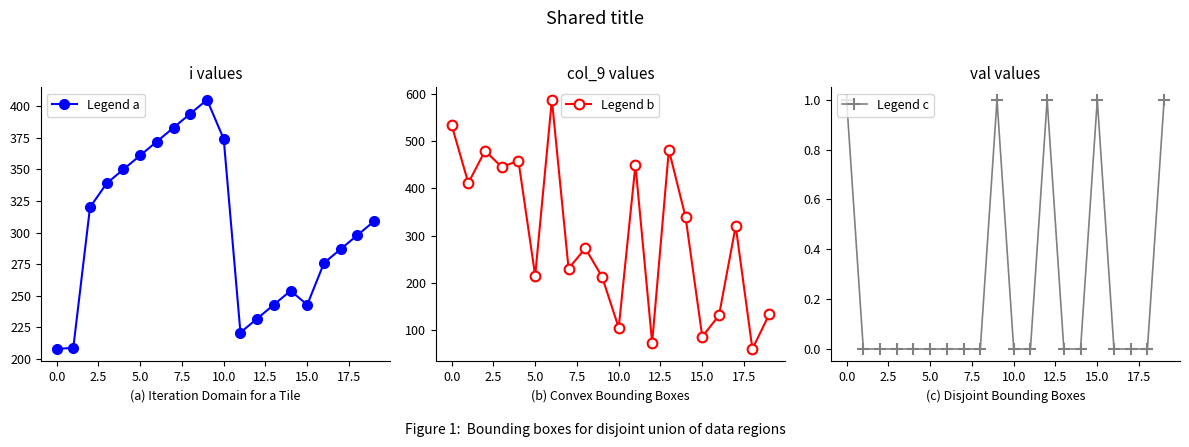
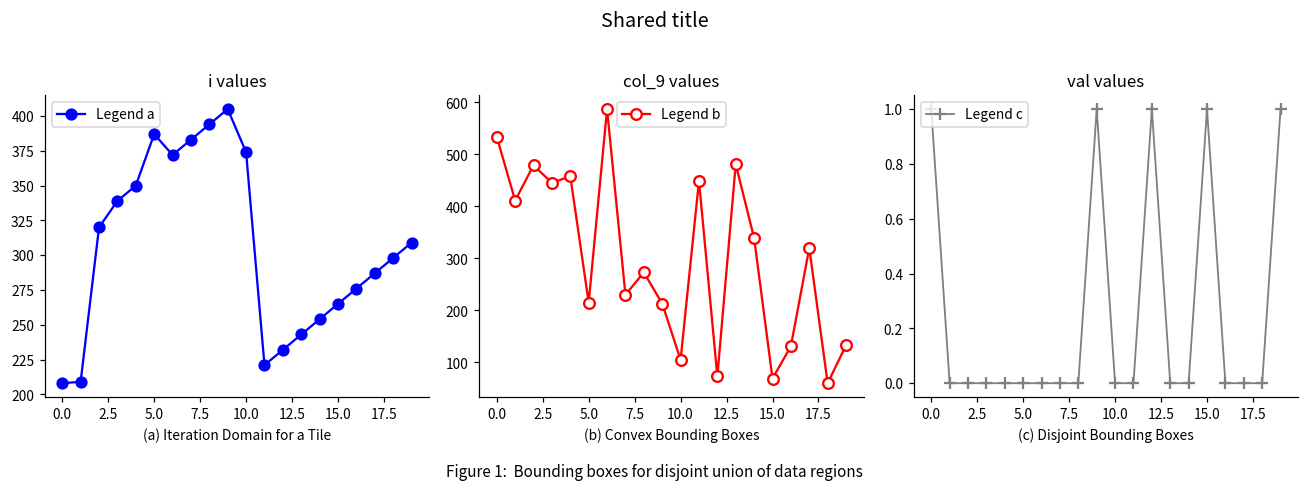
  {
    "i values": {
      "0.0": 208,
-     "5.0": 361,
+     "5.0": 387,
      "10.0": 374,
-     "15.0": 243
+     "15.0": 265
    },
    "col_9 values": {
      "0.0": 530,
      "5.0": 220,
      "10.0": 110,
-     "15.0": 90
+     "15.0": 70
    },
    "val values": {
      "5.0": 0.00,
      "10.0": 0.00,
      "15.0": 1.00
    }
  }
